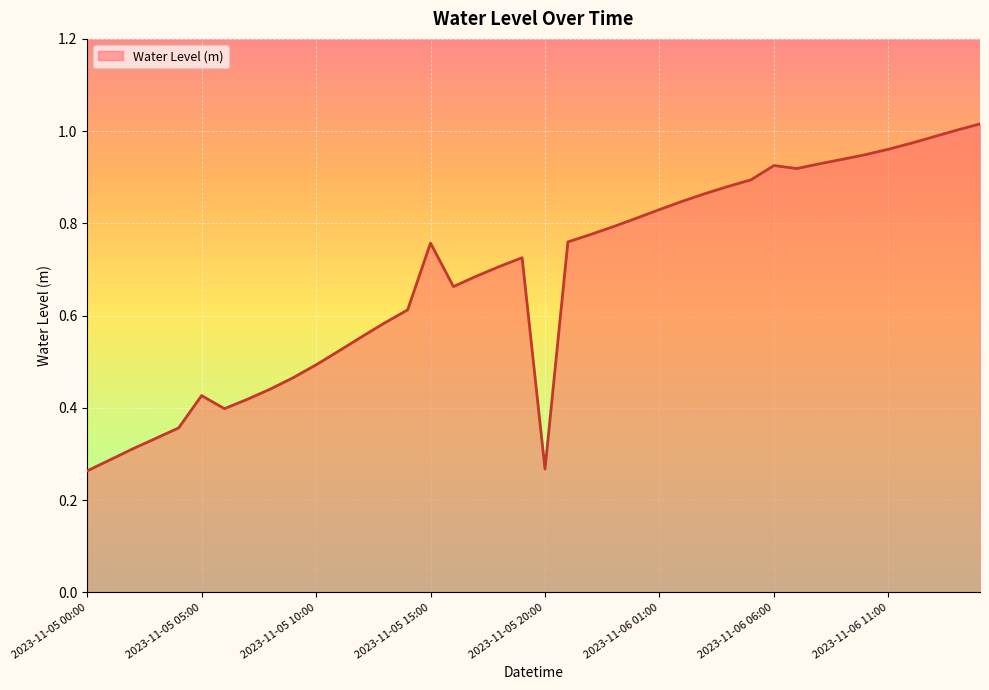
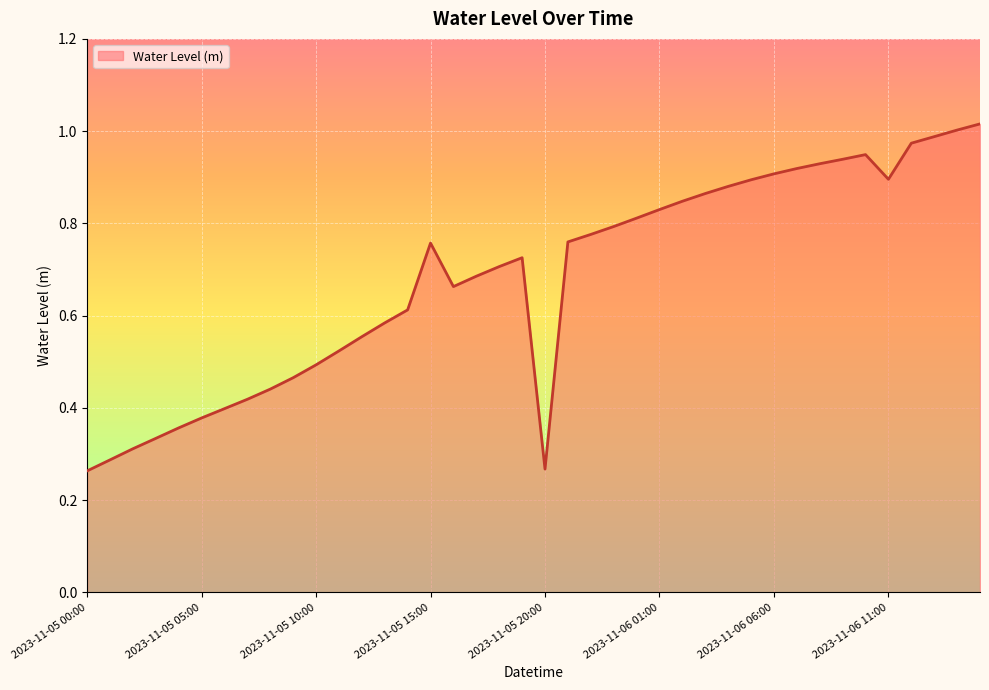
  {
    "2023-11-05 00:00": 0.26,
-   "2023-11-05 05:00": 0.43,
+   "2023-11-05 05:00": 0.38,
    "2023-11-05 10:00": 0.49,
    "2023-11-05 15:00": 0.76,
    "2023-11-05 20:00": 0.27,
    "2023-11-06 01:00": 0.83,
-   "2023-11-06 06:00": 0.93,
-   "2023-11-06 11:00": 0.96
+   "2023-11-06 06:00": 0.91,
+   "2023-11-06 11:00": 0.90
  }
